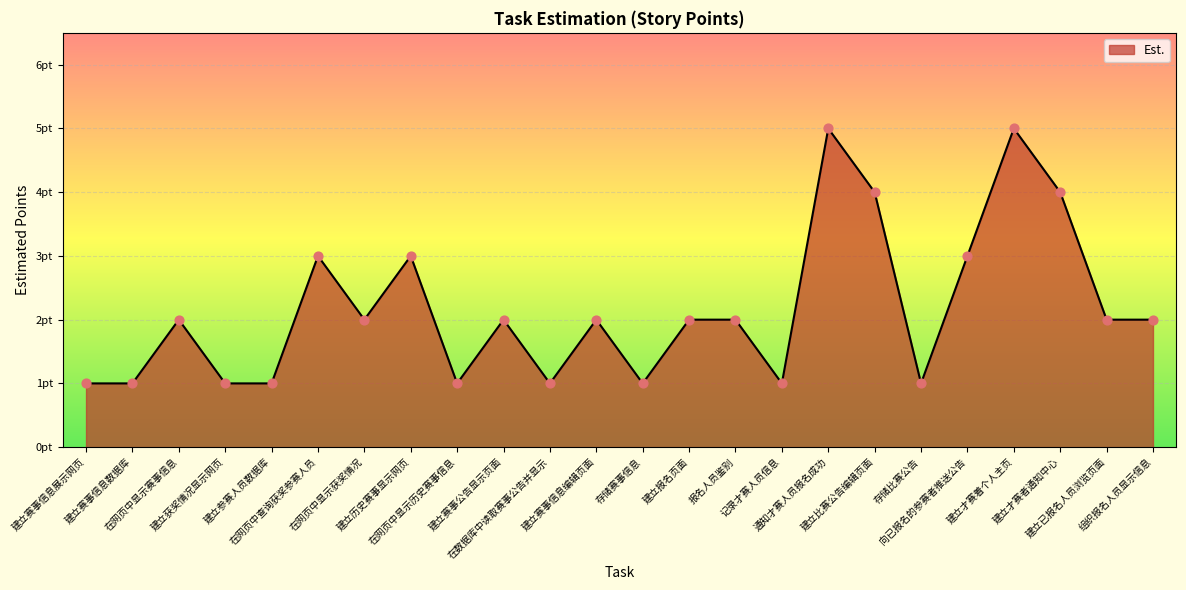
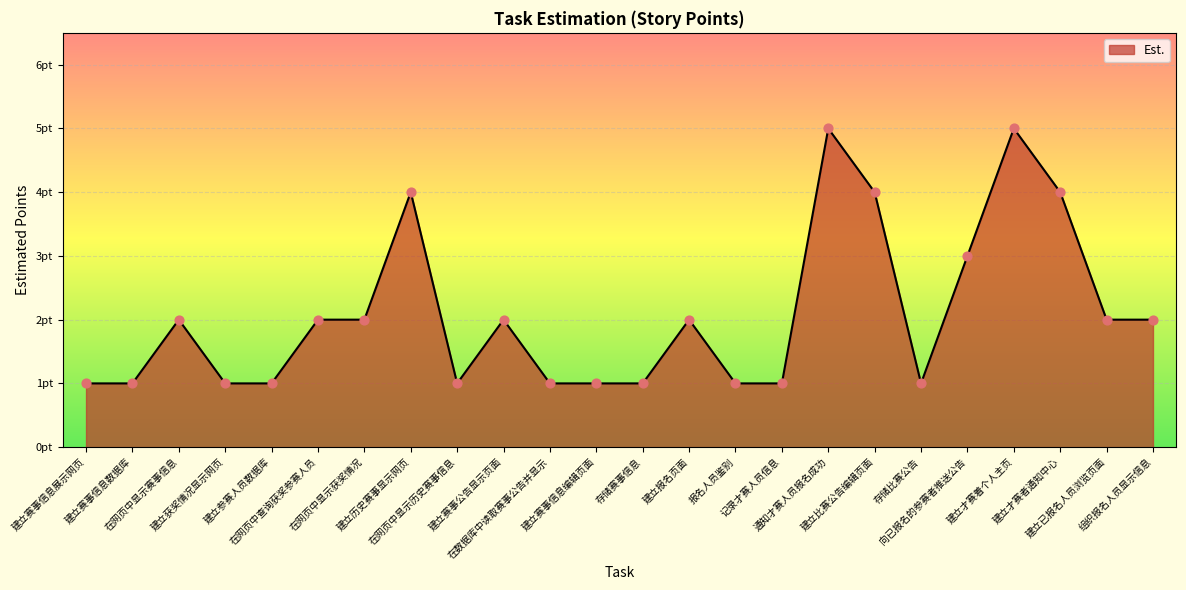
  {
    "建立赛事信息展示网页": "1pt",
    "建立赛事信息数据库": "1pt",
    "在网页中显示赛事信息": "2pt",
    "建立获奖情况显示网页": "1pt",
    "建立参赛人员数据库": "1pt",
-   "在网页中查询获奖参赛人员": "3pt",
+   "在网页中查询获奖参赛人员": "2pt",
    "在网页中显示获奖情况": "2pt",
-   "建立历史赛事显示网页": "3pt",
+   "建立历史赛事显示网页": "4pt",
    "在网页中显示历史赛事信息": "1pt",
    "建立赛事公告显示页面": "2pt",
    "在数据库中读取赛事公告并显示": "1pt",
-   "建立赛事信息编辑页面": "2pt",
+   "建立赛事信息编辑页面": "1pt",
    "存储赛事信息": "1pt",
    "建立报名页面": "2pt",
-   "报名人员鉴别": "2pt",
+   "报名人员鉴别": "1pt",
    "记录才赛人员信息": "1pt",
    "通知才赛人员报名成功": "5pt",
    "建立比赛公告编辑页面": "4pt",
    "存储比赛公告": "1pt",
    "向已报名的参赛者推送公告": "3pt",
    "建立才赛着个人主页": "5pt",
    "建立才赛者通知中心": "4pt",
    "建立已报名人员浏览页面": "2pt",
    "组织报名人员显示信息": "2pt"
  }
